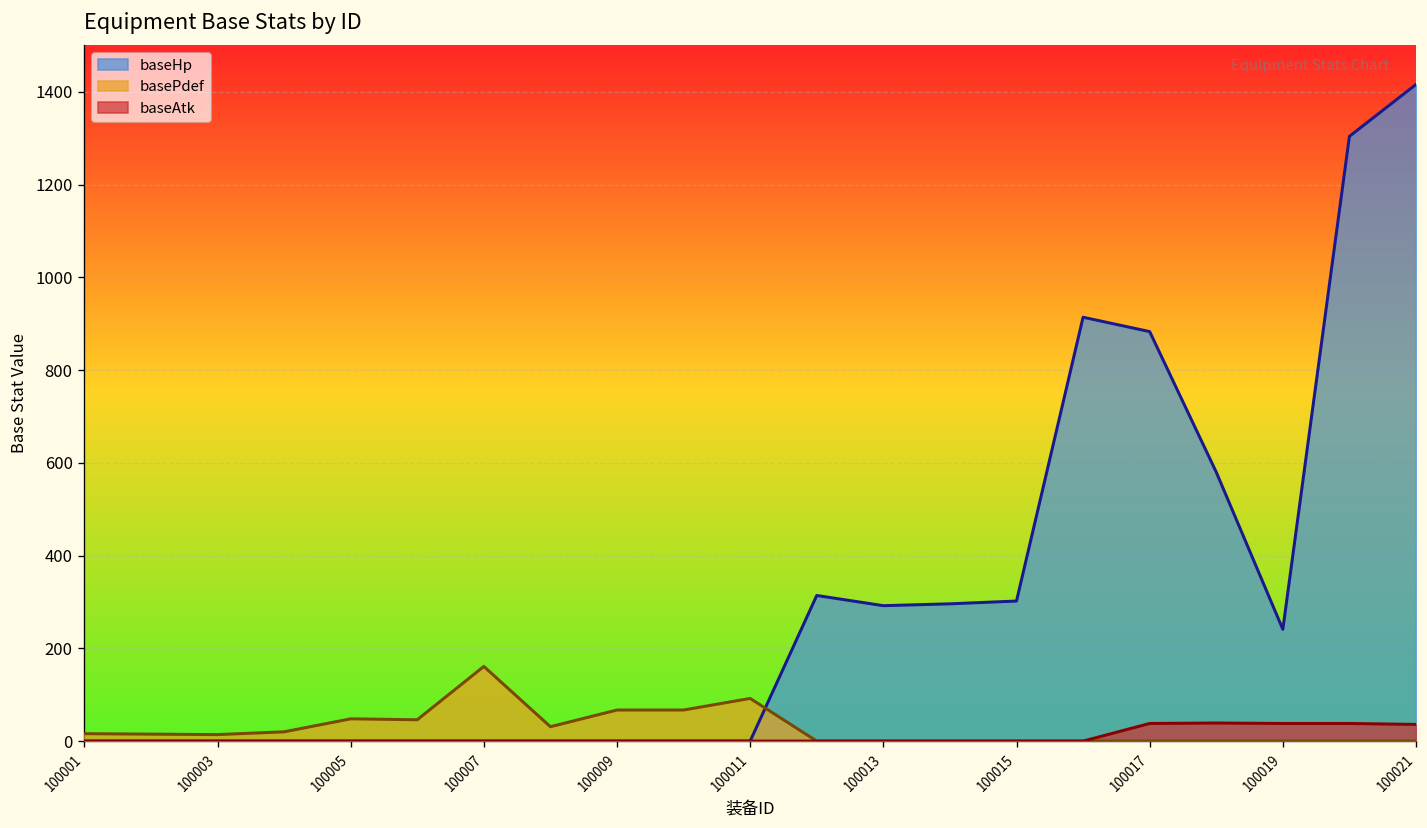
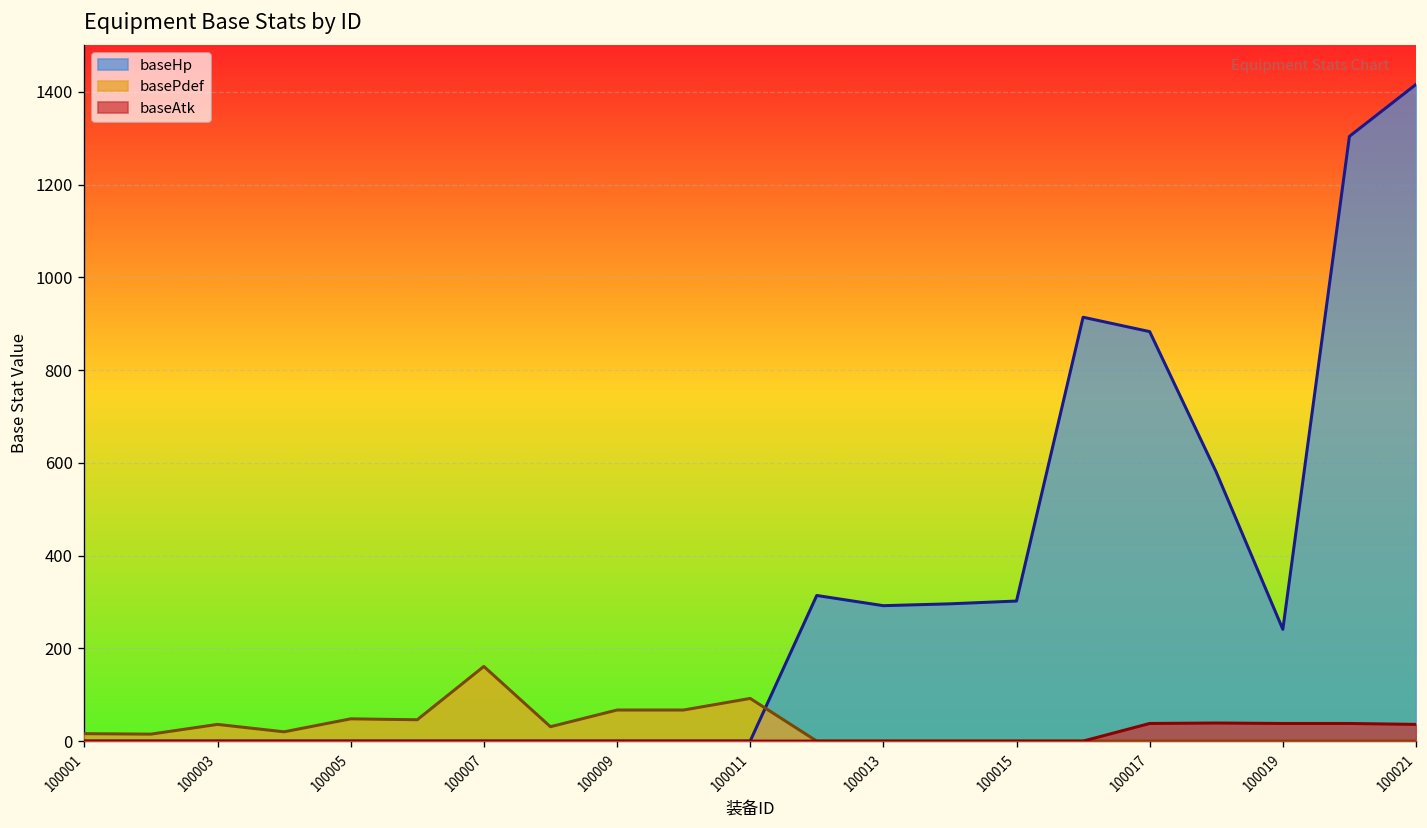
  {
    "baseHp": {
      "100013": 290,
      "100015": 300,
      "100017": 880,
      "100019": 240,
      "100021": 1420
    },
    "basePdef": {
      "100001": 20,
-     "100003": 10,
+     "100003": 40,
      "100005": 50,
      "100007": 160,
      "100009": 70,
      "100011": 90,
      "100017": 0,
      "100019": 0,
      "100021": 0
    },
    "baseAtk": {
      "100017": 40,
      "100019": 40,
      "100021": 40
    }
  }
